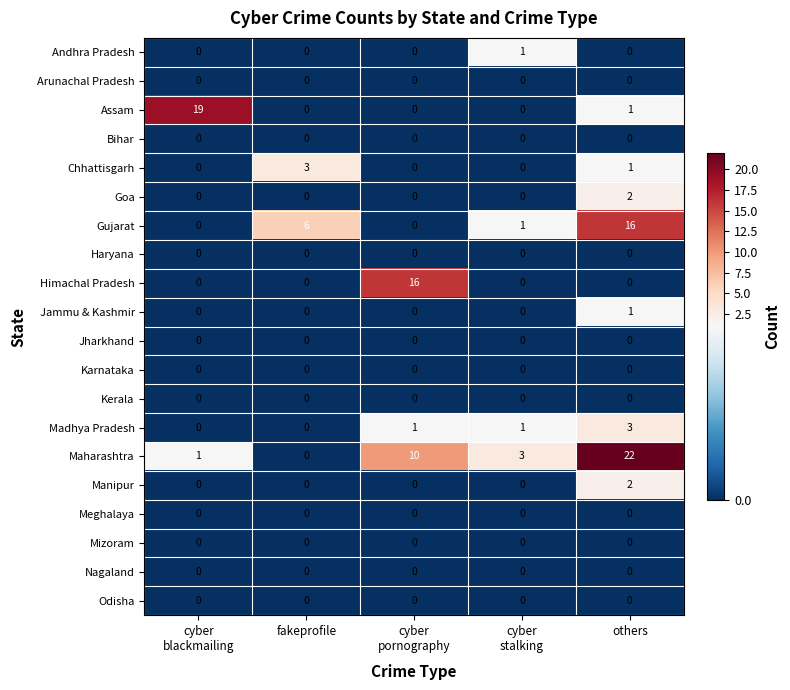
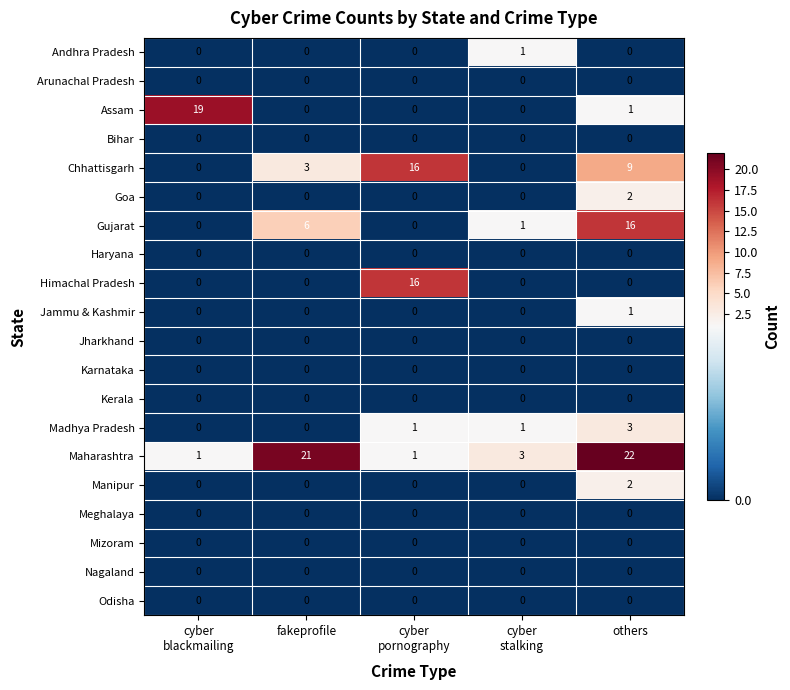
  {
    "Andhra Pradesh": {
      "cyber blackmailing": 0,
      "fakeprofile": 0,
      "cyber pornography": 0,
      "cyber stalking": 1,
      "others": 0
    },
    "Arunachal Pradesh": {
      "cyber blackmailing": 0,
      "fakeprofile": 0,
      "cyber pornography": 0,
      "cyber stalking": 0,
      "others": 0
    },
    "Assam": {
      "cyber blackmailing": 19,
      "fakeprofile": 0,
      "cyber pornography": 0,
      "cyber stalking": 0,
      "others": 1
    },
    "Bihar": {
      "cyber blackmailing": 0,
      "fakeprofile": 0,
      "cyber pornography": 0,
      "cyber stalking": 0,
      "others": 0
    },
    "Chhattisgarh": {
      "cyber blackmailing": 0,
      "fakeprofile": 3,
-     "cyber pornography": 0,
+     "cyber pornography": 16,
      "cyber stalking": 0,
-     "others": 1
+     "others": 9
    },
    "Goa": {
      "cyber blackmailing": 0,
      "fakeprofile": 0,
      "cyber pornography": 0,
      "cyber stalking": 0,
      "others": 2
    },
    "Gujarat": {
      "cyber blackmailing": 0,
      "fakeprofile": 6,
      "cyber pornography": 0,
      "cyber stalking": 1,
      "others": 16
    },
    "Haryana": {
      "cyber blackmailing": 0,
      "fakeprofile": 0,
      "cyber pornography": 0,
      "cyber stalking": 0,
      "others": 0
    },
    "Himachal Pradesh": {
      "cyber blackmailing": 0,
      "fakeprofile": 0,
      "cyber pornography": 16,
      "cyber stalking": 0,
      "others": 0
    },
    "Jammu & Kashmir": {
      "cyber blackmailing": 0,
      "fakeprofile": 0,
      "cyber pornography": 0,
      "cyber stalking": 0,
      "others": 1
    },
    "Jharkhand": {
      "cyber blackmailing": 0,
      "fakeprofile": 0,
      "cyber pornography": 0,
      "cyber stalking": 0,
      "others": 0
    },
    "Karnataka": {
      "cyber blackmailing": 0,
      "fakeprofile": 0,
      "cyber pornography": 0,
      "cyber stalking": 0,
      "others": 0
    },
    "Kerala": {
      "cyber blackmailing": 0,
      "fakeprofile": 0,
      "cyber pornography": 0,
      "cyber stalking": 0,
      "others": 0
    },
    "Madhya Pradesh": {
      "cyber blackmailing": 0,
      "fakeprofile": 0,
      "cyber pornography": 1,
      "cyber stalking": 1,
      "others": 3
    },
    "Maharashtra": {
      "cyber blackmailing": 1,
-     "fakeprofile": 0,
-     "cyber pornography": 10,
+     "fakeprofile": 21,
+     "cyber pornography": 1,
      "cyber stalking": 3,
      "others": 22
    },
    "Manipur": {
      "cyber blackmailing": 0,
      "fakeprofile": 0,
      "cyber pornography": 0,
      "cyber stalking": 0,
      "others": 2
    },
    "Meghalaya": {
      "cyber blackmailing": 0,
      "fakeprofile": 0,
      "cyber pornography": 0,
      "cyber stalking": 0,
      "others": 0
    },
    "Mizoram": {
      "cyber blackmailing": 0,
      "fakeprofile": 0,
      "cyber pornography": 0,
      "cyber stalking": 0,
      "others": 0
    },
    "Nagaland": {
      "cyber blackmailing": 0,
      "fakeprofile": 0,
      "cyber pornography": 0,
      "cyber stalking": 0,
      "others": 0
    },
    "Odisha": {
      "cyber blackmailing": 0,
      "fakeprofile": 0,
      "cyber pornography": 0,
      "cyber stalking": 0,
      "others": 0
    }
  }
